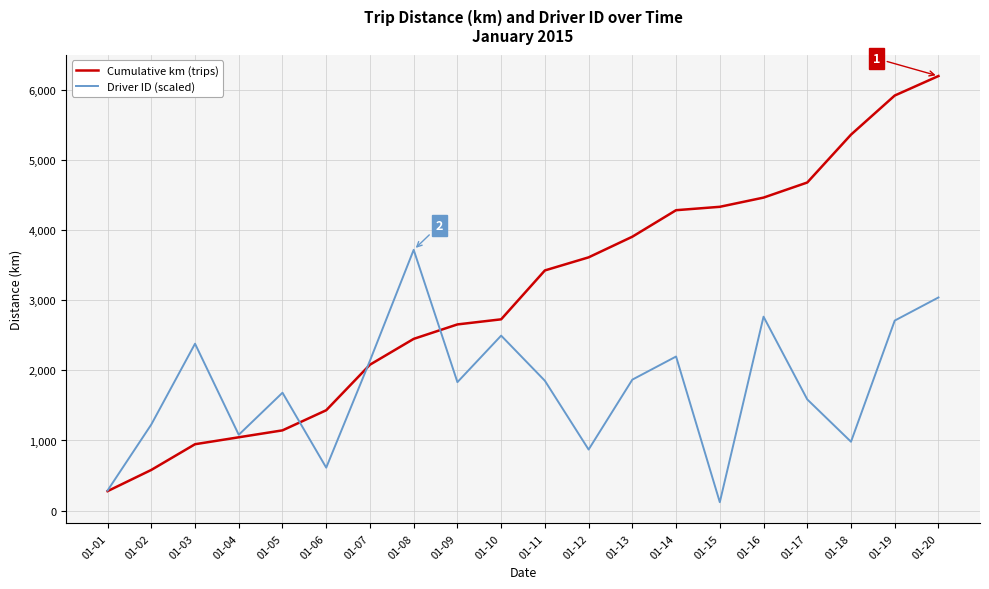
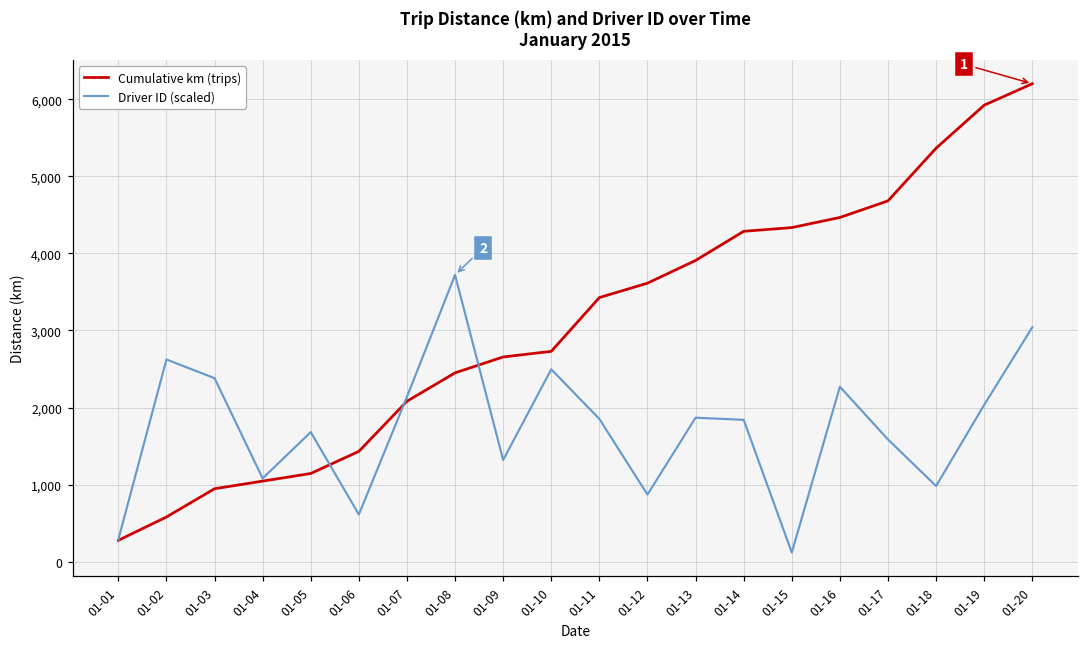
  {
    "Cumulative km (trips)": {
      "01-02": "600",
      "01-03": "900",
      "01-05": "1,100",
      "01-06": "1,400",
      "01-07": "2,100",
      "01-08": "2,500",
      "01-09": "2,700",
      "01-10": "2,700",
      "01-11": "3,400",
      "01-12": "3,600",
      "01-13": "3,900",
      "01-14": "4,300",
      "01-15": "4,300",
      "01-16": "4,500",
      "01-17": "4,700",
      "01-18": "5,400",
      "01-19": "5,900",
      "01-20": "6,200"
    },
    "Driver ID (scaled)": {
-     "01-02": "1,200",
+     "01-02": "2,600",
      "01-03": "2,400",
      "01-05": "1,700",
      "01-06": "600",
      "01-07": "2,100",
      "01-08": "3,700",
-     "01-09": "1,800",
+     "01-09": "1,300",
      "01-10": "2,500",
      "01-11": "1,900",
      "01-12": "900",
      "01-13": "1,900",
-     "01-14": "2,200",
+     "01-14": "1,800",
      "01-15": "100",
-     "01-16": "2,800",
+     "01-16": "2,300",
      "01-17": "1,600",
      "01-18": "1,000",
-     "01-19": "2,700",
+     "01-19": "2,000",
      "01-20": "3,000"
    }
  }
